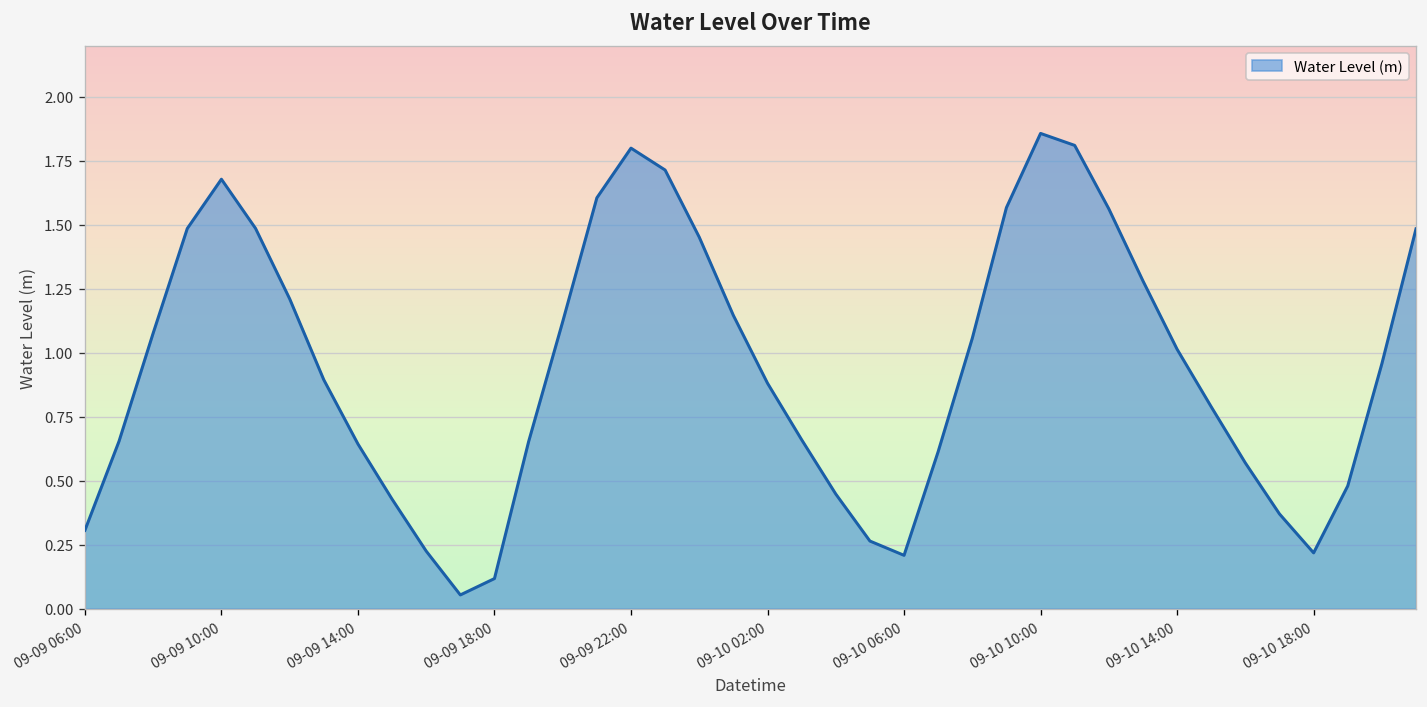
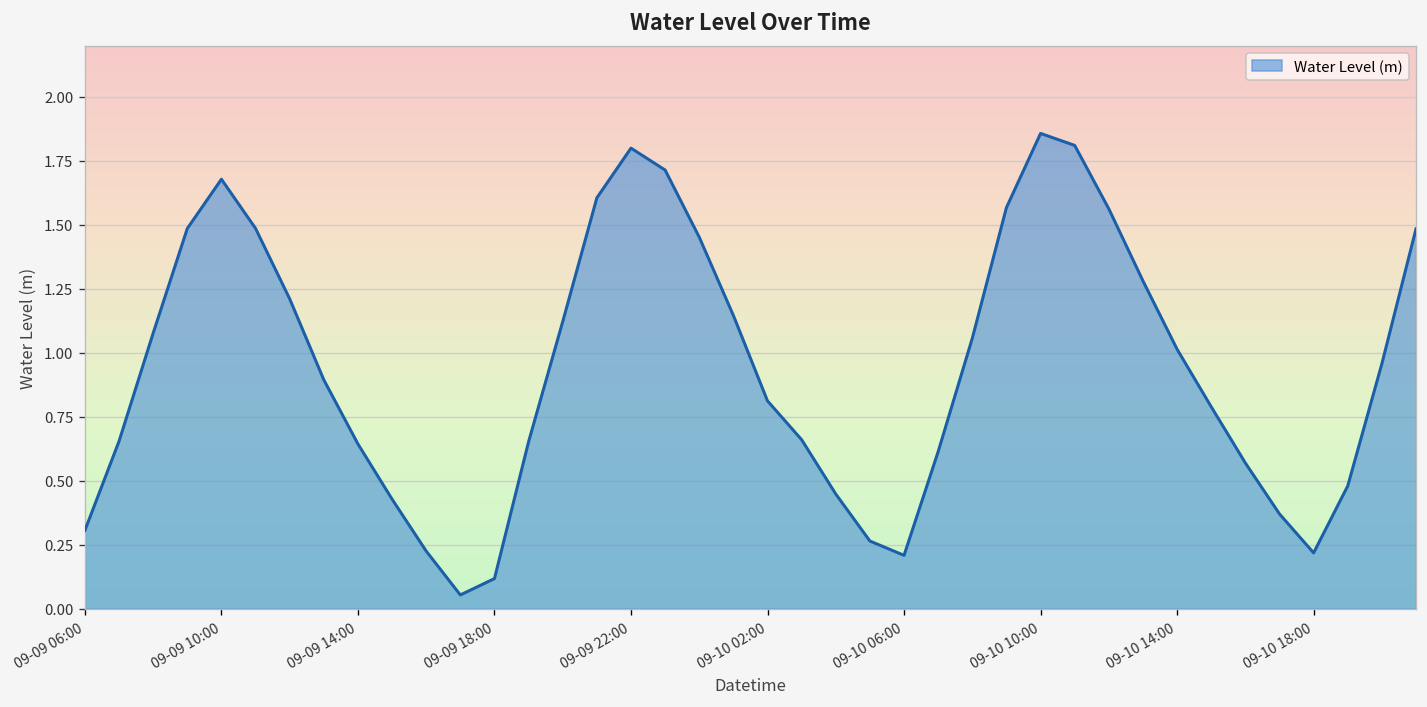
  {
    "09-09 06:00": 0.31,
    "09-09 10:00": 1.68,
    "09-09 14:00": 0.64,
    "09-09 18:00": 0.12,
    "09-09 22:00": 1.80,
-   "09-10 02:00": 0.88,
+   "09-10 02:00": 0.81,
    "09-10 06:00": 0.21,
    "09-10 10:00": 1.86,
    "09-10 14:00": 1.01,
    "09-10 18:00": 0.22
  }
